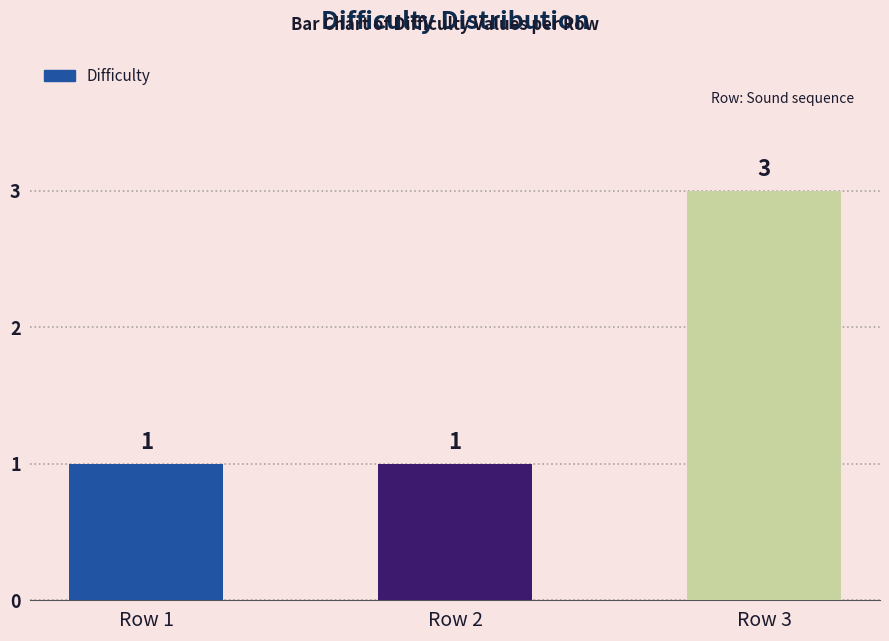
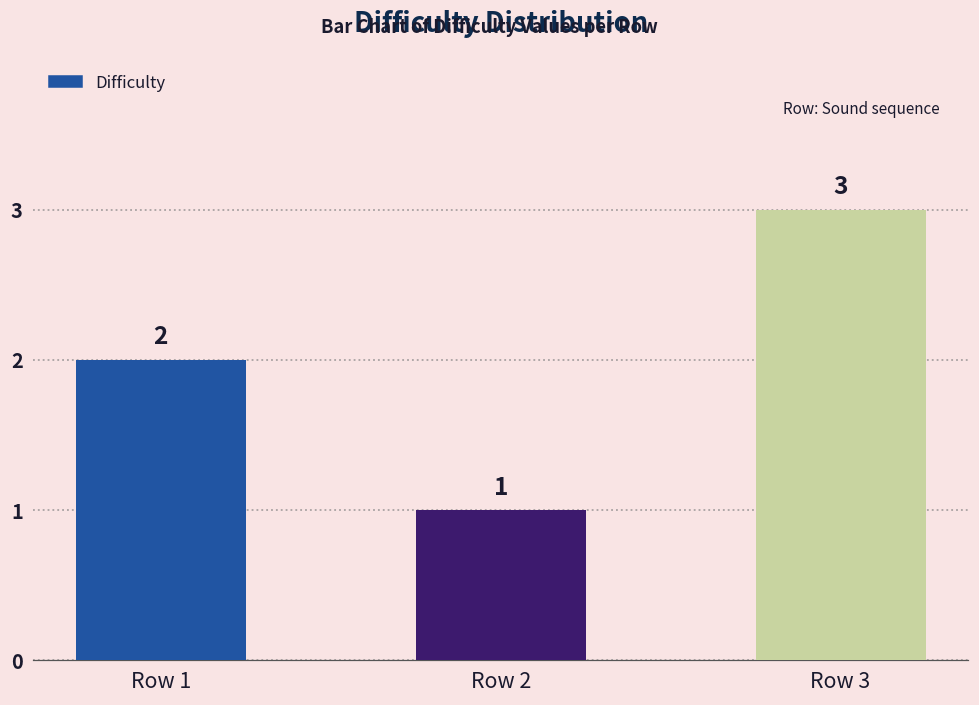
  {
-   "Row 1": 1,
+   "Row 1": 2,
    "Row 2": 1,
    "Row 3": 3
  }
